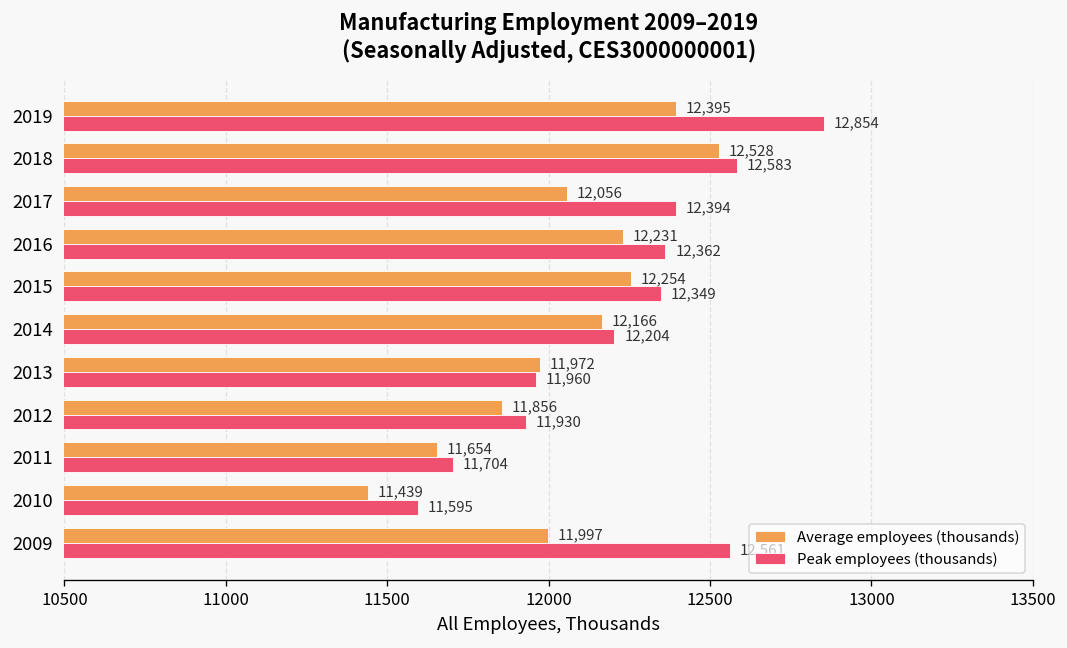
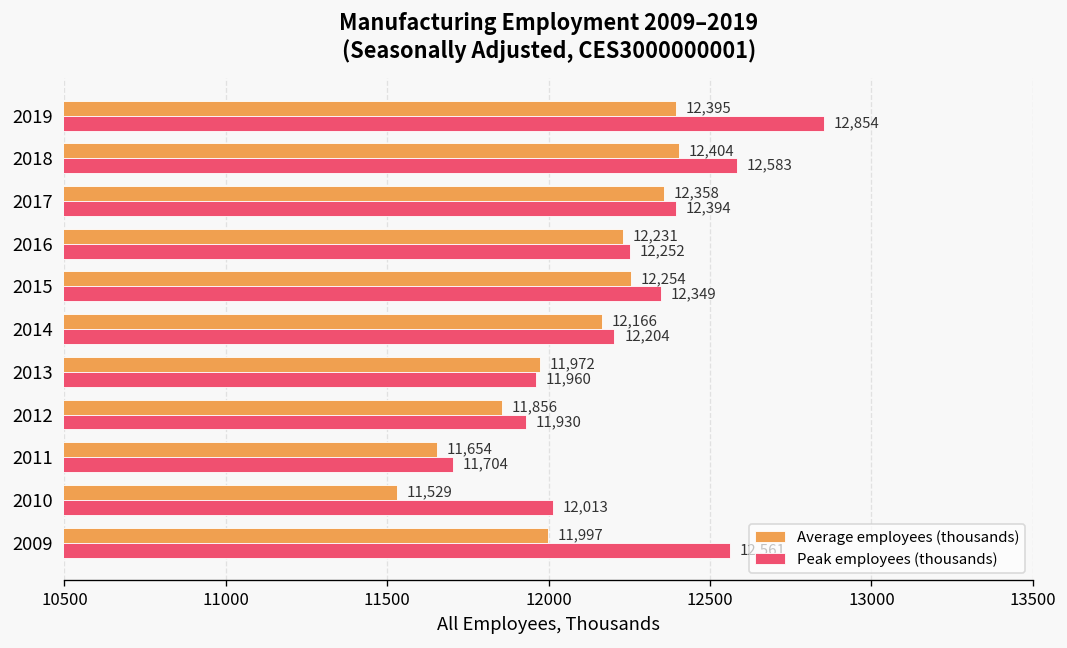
  {
    "Average employees (thousands)": {
      "2019": "12,395",
-     "2018": "12,528",
-     "2017": "12,056",
+     "2018": "12,404",
+     "2017": "12,358",
      "2016": "12,231",
      "2015": "12,254",
      "2014": "12,166",
      "2013": "11,972",
      "2012": "11,856",
      "2011": "11,654",
-     "2010": "11,439",
+     "2010": "11,529",
      "2009": "11,997"
    },
    "Peak employees (thousands)": {
      "2019": "12,854",
      "2018": "12,583",
      "2017": "12,394",
-     "2016": "12,362",
+     "2016": "12,252",
      "2015": "12,349",
      "2014": "12,204",
      "2013": "11,960",
      "2012": "11,930",
      "2011": "11,704",
-     "2010": "11,595"
+     "2010": "12,013"
    }
  }
